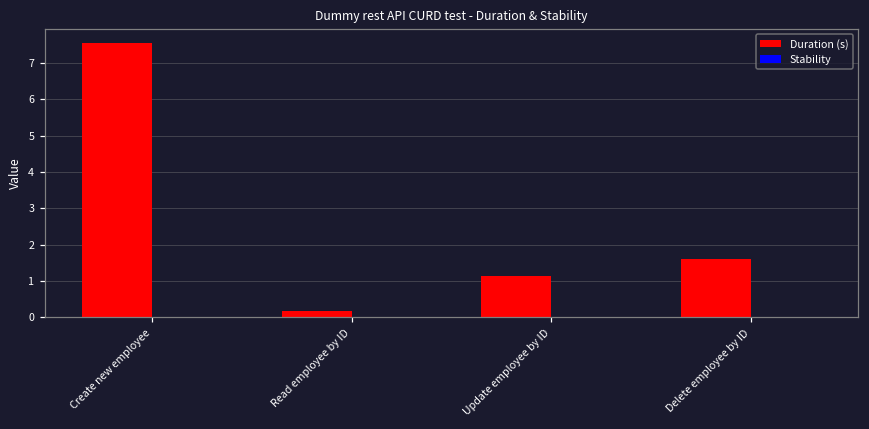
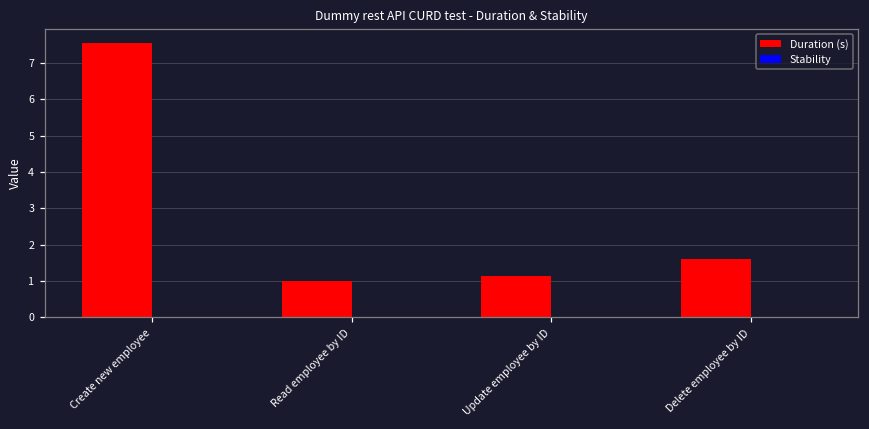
  {
    "Duration (s)": {
      "Create new employee": 7.6,
-     "Read employee by ID": 0.2,
+     "Read employee by ID": 1.0,
      "Update employee by ID": 1.1,
      "Delete employee by ID": 1.6
    },
    "Stability": {
      "Create new employee": 0.0,
      "Read employee by ID": 0.0,
      "Update employee by ID": 0.0,
      "Delete employee by ID": 0.0
    }
  }
